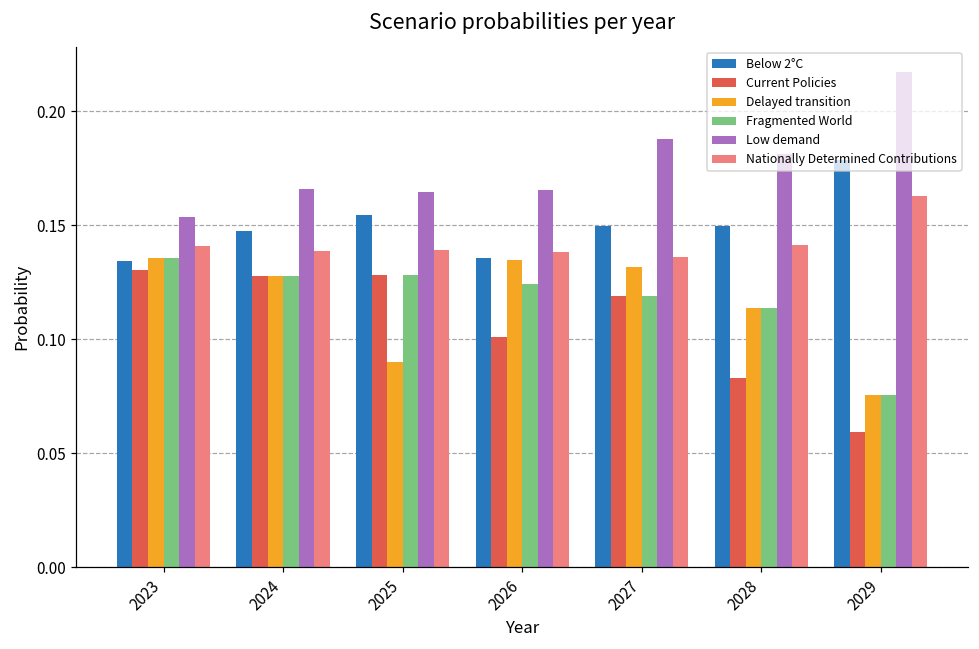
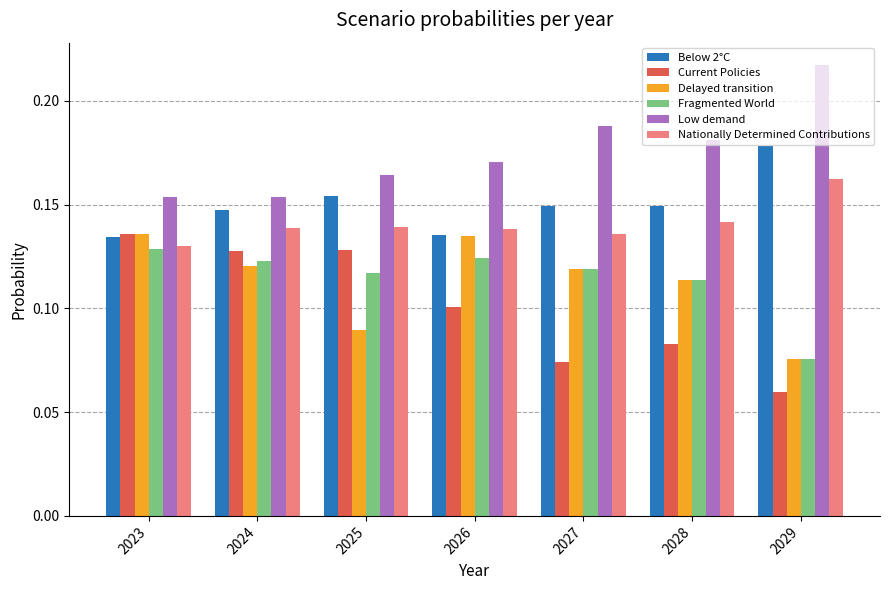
  {
    "Below 2°C": {
      "2023": 0.134,
      "2024": 0.147,
      "2025": 0.154,
      "2026": 0.136,
      "2027": 0.150,
      "2028": 0.150,
      "2029": 0.178
    },
    "Current Policies": {
-     "2023": 0.131,
+     "2023": 0.136,
      "2024": 0.128,
      "2025": 0.128,
      "2026": 0.101,
-     "2027": 0.119,
+     "2027": 0.074,
      "2028": 0.083,
      "2029": 0.060
    },
    "Delayed transition": {
      "2023": 0.136,
-     "2024": 0.128,
+     "2024": 0.121,
      "2025": 0.090,
      "2026": 0.135,
-     "2027": 0.132,
+     "2027": 0.119,
      "2028": 0.114,
      "2029": 0.075
    },
    "Fragmented World": {
-     "2023": 0.136,
-     "2024": 0.128,
-     "2025": 0.128,
+     "2023": 0.129,
+     "2024": 0.123,
+     "2025": 0.117,
      "2026": 0.124,
      "2027": 0.119,
      "2028": 0.114,
      "2029": 0.075
    },
    "Low demand": {
      "2023": 0.153,
-     "2024": 0.166,
+     "2024": 0.154,
      "2025": 0.164,
-     "2026": 0.165,
+     "2026": 0.170,
      "2027": 0.188
    },
    "Nationally Determined Contributions": {
-     "2023": 0.141,
+     "2023": 0.130,
      "2024": 0.139,
      "2025": 0.139,
      "2026": 0.138,
      "2027": 0.136,
      "2028": 0.141,
      "2029": 0.163
    }
  }
